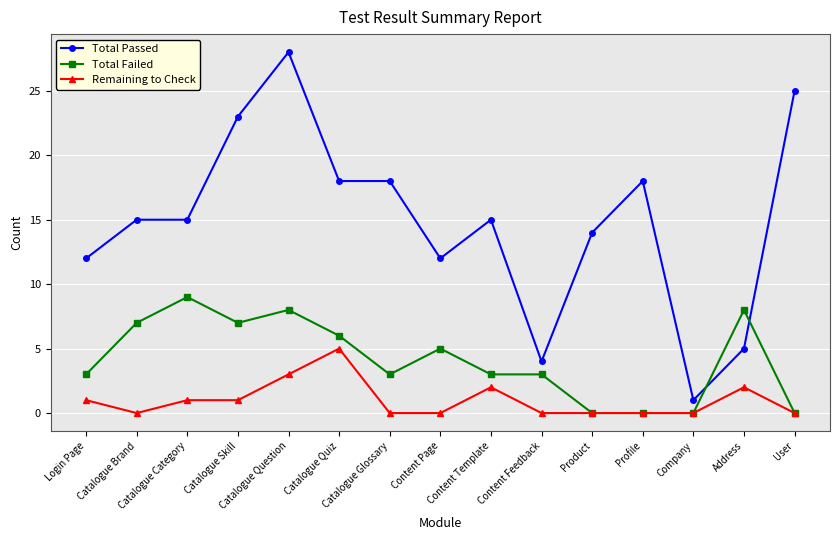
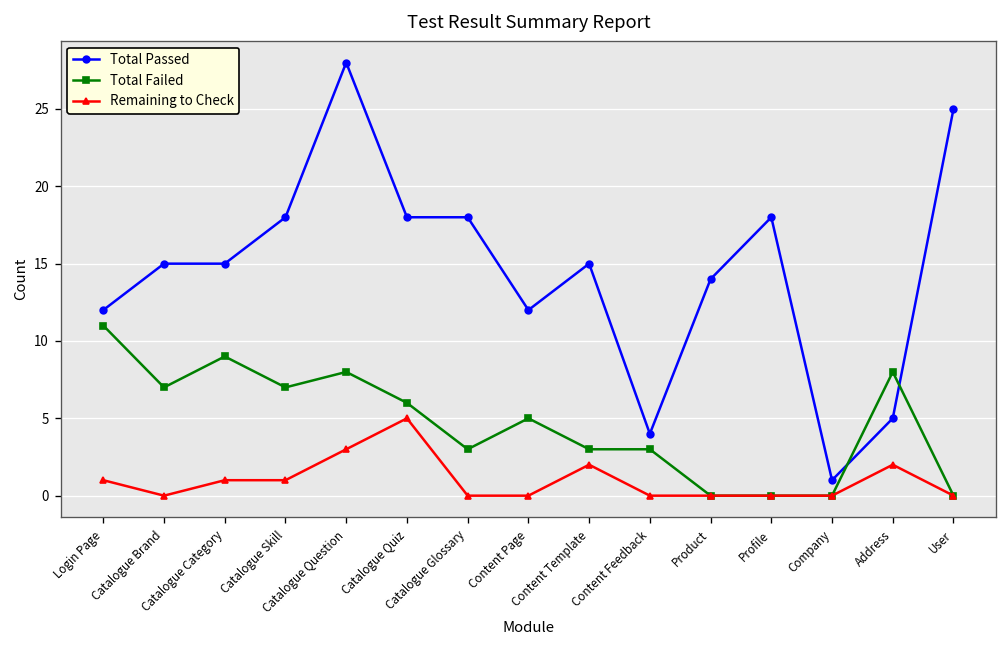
  {
    "Total Passed": {
      "Login Page": 12,
      "Catalogue Brand": 15,
      "Catalogue Category": 15,
-     "Catalogue Skill": 23,
+     "Catalogue Skill": 18,
      "Catalogue Question": 28,
      "Catalogue Quiz": 18,
      "Catalogue Glossary": 18,
      "Content Page": 12,
      "Content Template": 15,
      "Content Feedback": 4,
      "Product": 14,
      "Profile": 18,
      "Company": 1,
      "Address": 5,
      "User": 25
    },
    "Total Failed": {
-     "Login Page": 3,
+     "Login Page": 11,
      "Catalogue Brand": 7,
      "Catalogue Category": 9,
      "Catalogue Skill": 7,
      "Catalogue Question": 8,
      "Catalogue Quiz": 6,
      "Catalogue Glossary": 3,
      "Content Page": 5,
      "Content Template": 3,
      "Content Feedback": 3,
      "Address": 8
    },
    "Remaining to Check": {
      "Login Page": 1,
      "Catalogue Brand": 0,
      "Catalogue Category": 1,
      "Catalogue Skill": 1,
      "Catalogue Question": 3,
      "Catalogue Quiz": 5,
      "Catalogue Glossary": 0,
      "Content Page": 0,
      "Content Template": 2,
      "Content Feedback": 0,
      "Address": 2
    }
  }
